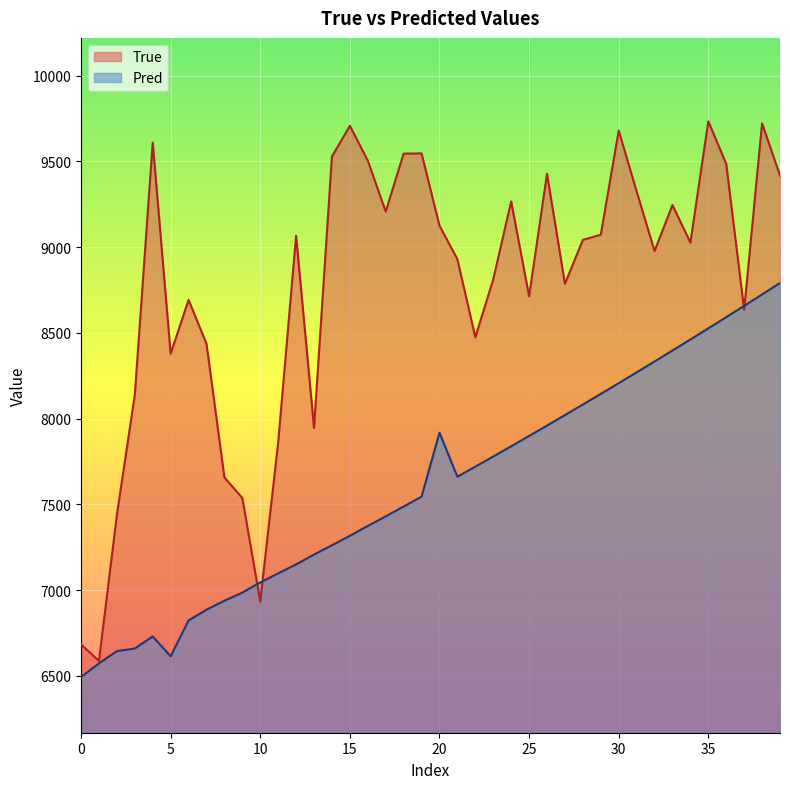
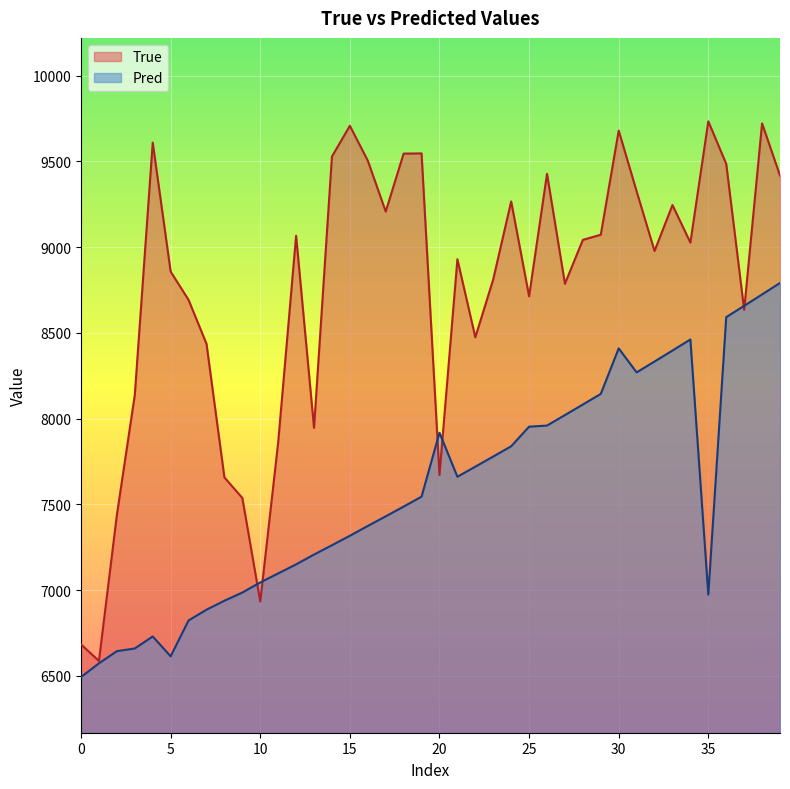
  {
    "True": {
      "0": 6680,
-     "5": 8380,
+     "5": 8860,
      "10": 6930,
      "15": 9710,
-     "20": 9130,
+     "20": 7670,
      "25": 8710,
      "30": 9680,
      "35": 9730
    },
    "Pred": {
      "0": 6490,
      "5": 6610,
      "10": 7040,
      "15": 7320,
      "20": 7920,
-     "25": 7900,
-     "30": 8210,
-     "35": 8530
+     "25": 7950,
+     "30": 8410,
+     "35": 6970
    }
  }
